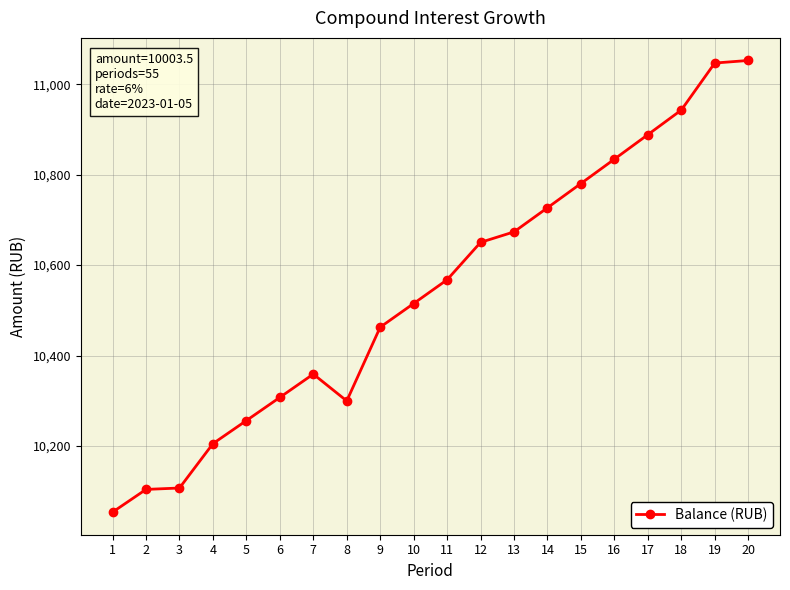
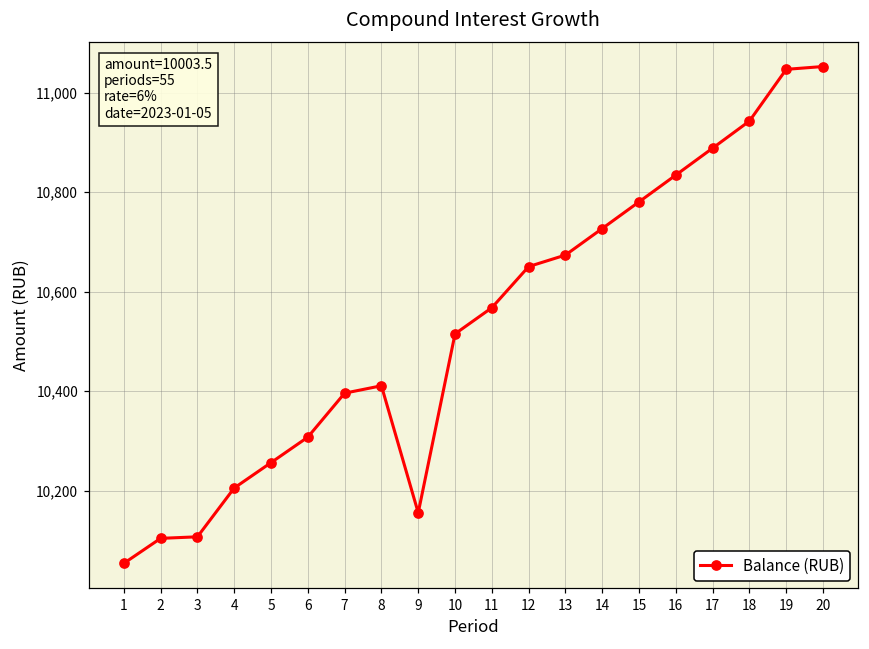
  {
    "1": "10,050",
    "2": "10,100",
    "3": "10,110",
    "4": "10,210",
    "5": "10,260",
    "6": "10,310",
-   "7": "10,360",
-   "8": "10,300",
-   "9": "10,460",
+   "7": "10,400",
+   "8": "10,410",
+   "9": "10,160",
    "10": "10,520",
    "11": "10,570",
    "12": "10,650",
    "13": "10,670",
    "14": "10,730",
    "15": "10,780",
    "16": "10,830",
    "17": "10,890",
    "18": "10,940",
    "19": "11,050",
    "20": "11,050"
  }
